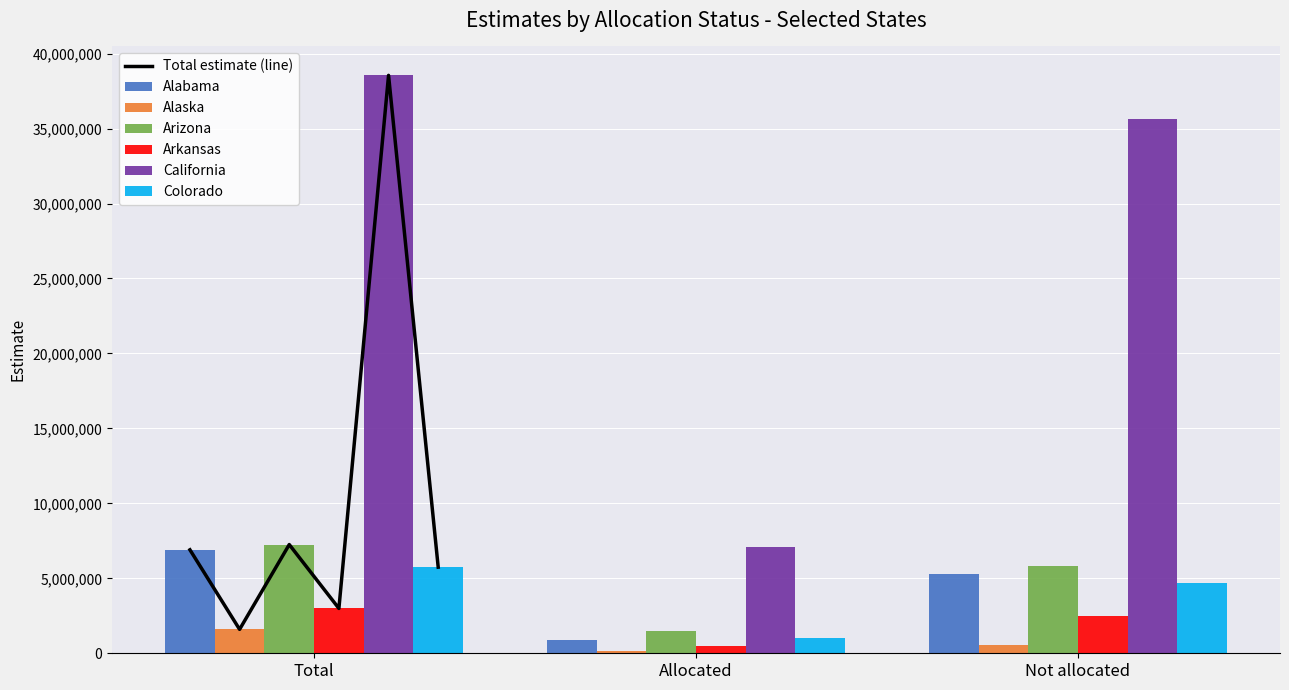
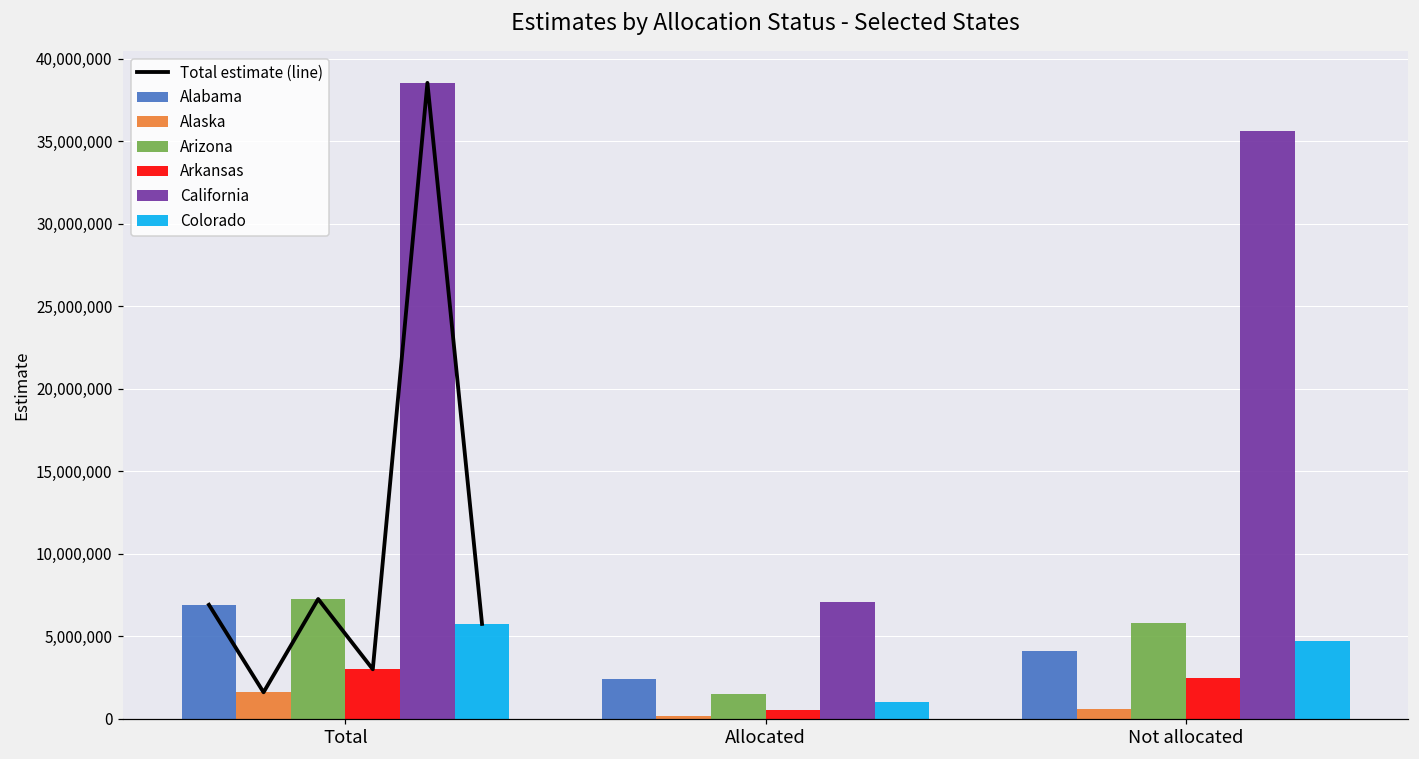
  {
    "Alabama": {
      "Total": "6,900,000",
-     "Allocated": "900,000",
-     "Not allocated": "5,300,000"
+     "Allocated": "2,400,000",
+     "Not allocated": "4,100,000"
    },
    "Alaska": {
      "Total": "1,600,000",
      "Not allocated": "600,000"
    },
    "Arizona": {
      "Total": "7,300,000",
      "Allocated": "1,500,000",
      "Not allocated": "5,800,000"
    },
    "Arkansas": {
      "Total": "3,000,000",
      "Allocated": "500,000",
      "Not allocated": "2,500,000"
    },
    "California": {
      "Total": "38,500,000",
      "Allocated": "7,100,000",
      "Not allocated": "35,700,000"
    },
    "Colorado": {
      "Total": "5,700,000",
      "Allocated": "1,000,000",
      "Not allocated": "4,700,000"
    }
  }
